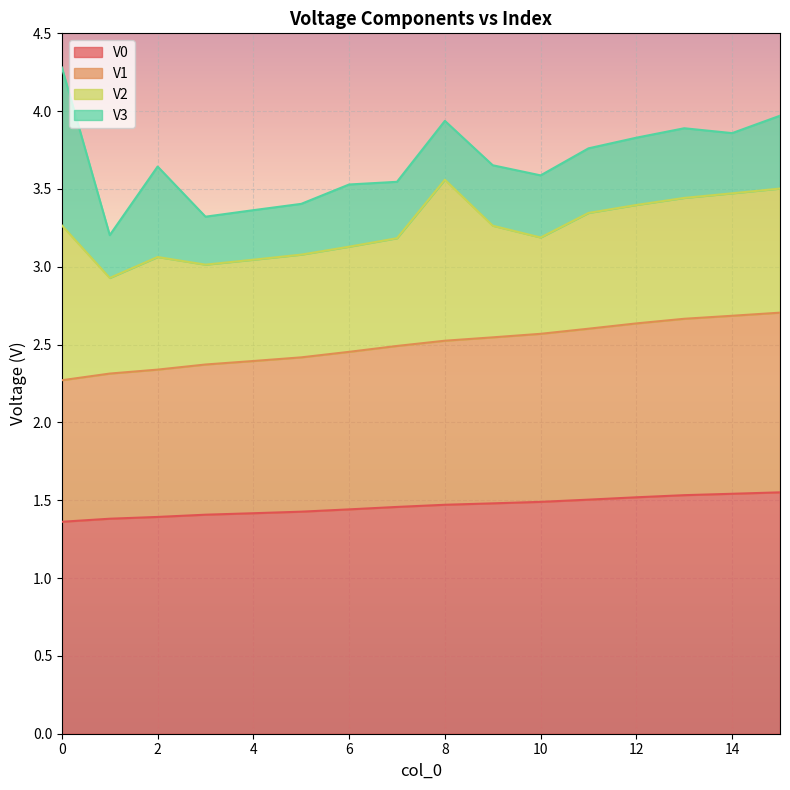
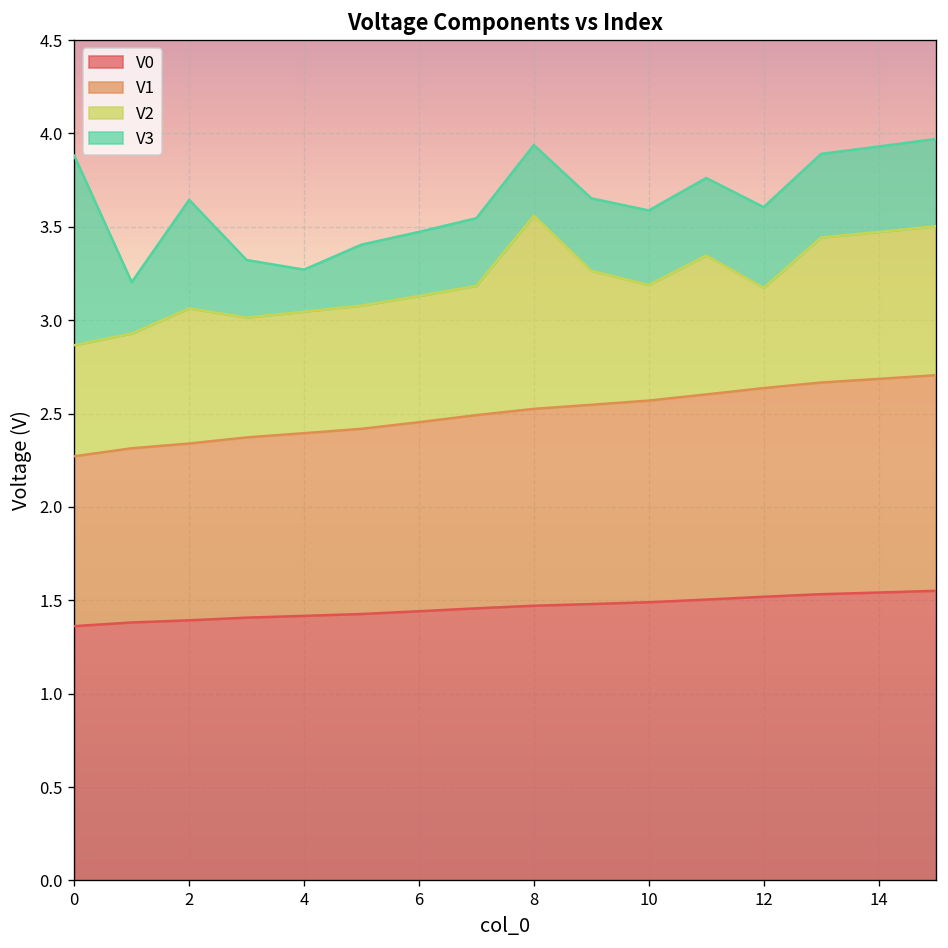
  {
    "V2": {
-     "0": 0.99,
+     "0": 0.59,
      "2": 0.72,
      "4": 0.65,
      "6": 0.68,
      "8": 1.03,
      "10": 0.62,
-     "12": 0.76,
+     "12": 0.54,
      "14": 0.79
    },
    "V3": {
      "0": 1.01,
      "2": 0.58,
-     "4": 0.32,
-     "6": 0.40,
+     "4": 0.22,
+     "6": 0.34,
      "8": 0.38,
      "10": 0.40,
      "12": 0.43,
-     "14": 0.39
+     "14": 0.46
    }
  }
